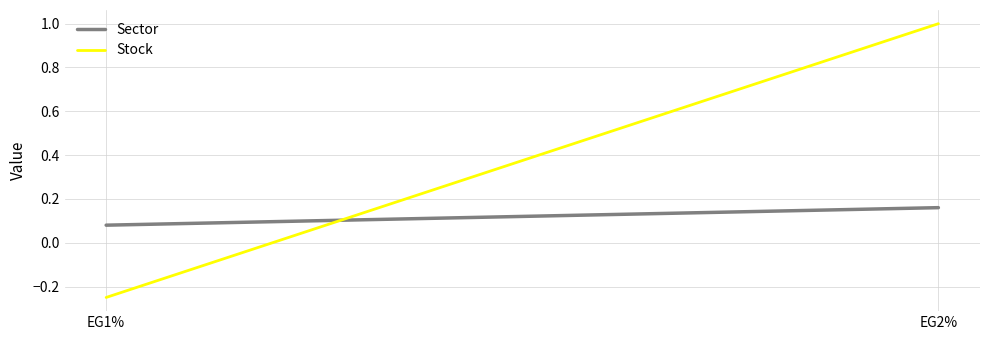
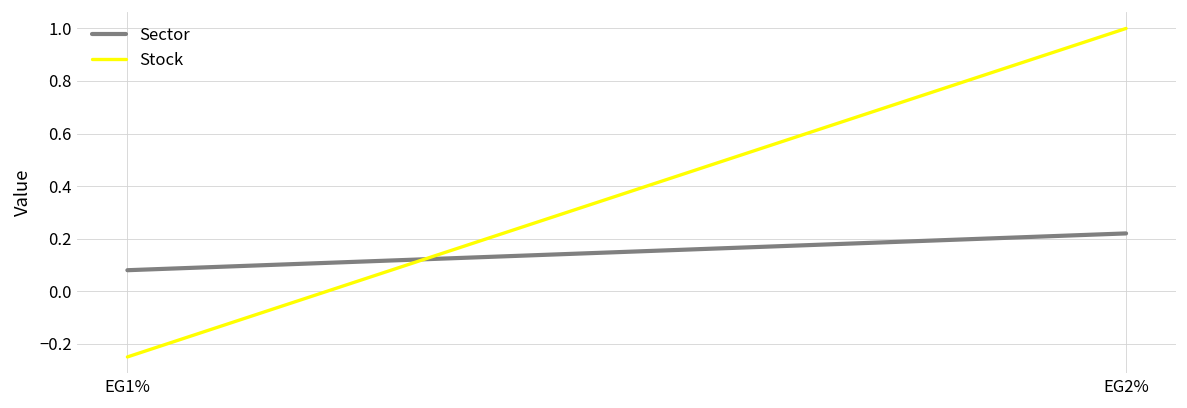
  {
    "Sector": {
      "EG1%": 0.08,
-     "EG2%": 0.16
+     "EG2%": 0.22
    },
    "Stock": {
      "EG1%": -0.25,
      "EG2%": 1.00
    }
  }
